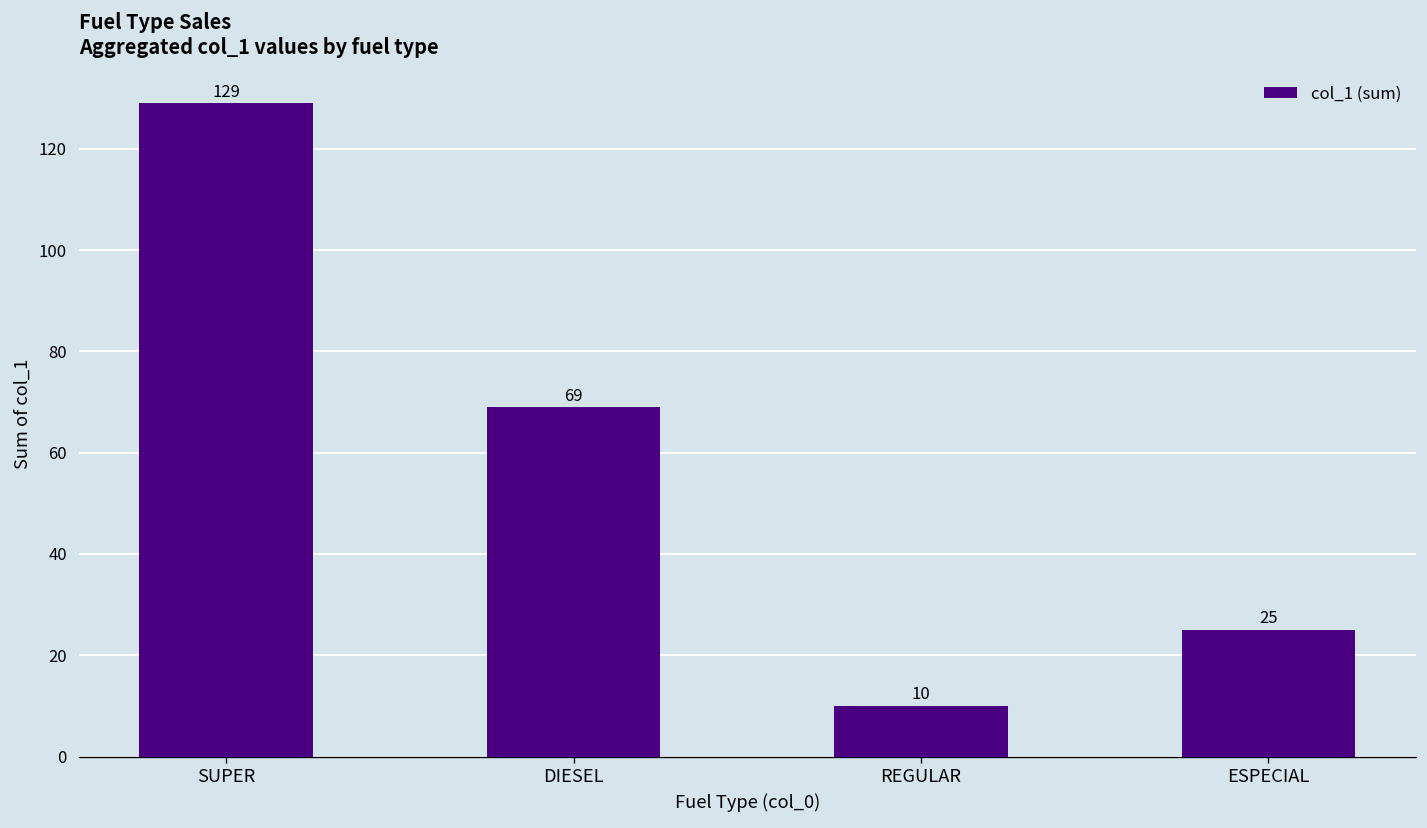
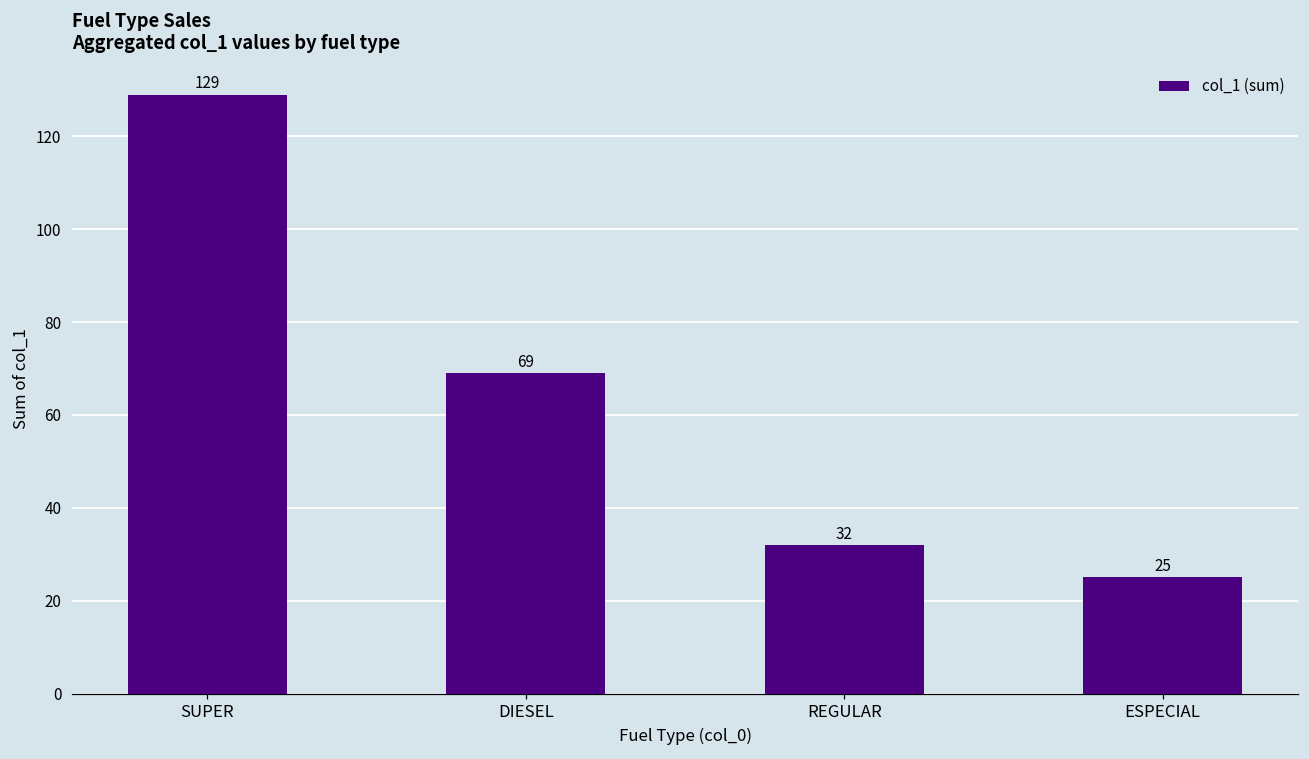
  {
    "SUPER": 129,
    "DIESEL": 69,
-   "REGULAR": 10,
+   "REGULAR": 32,
    "ESPECIAL": 25
  }
